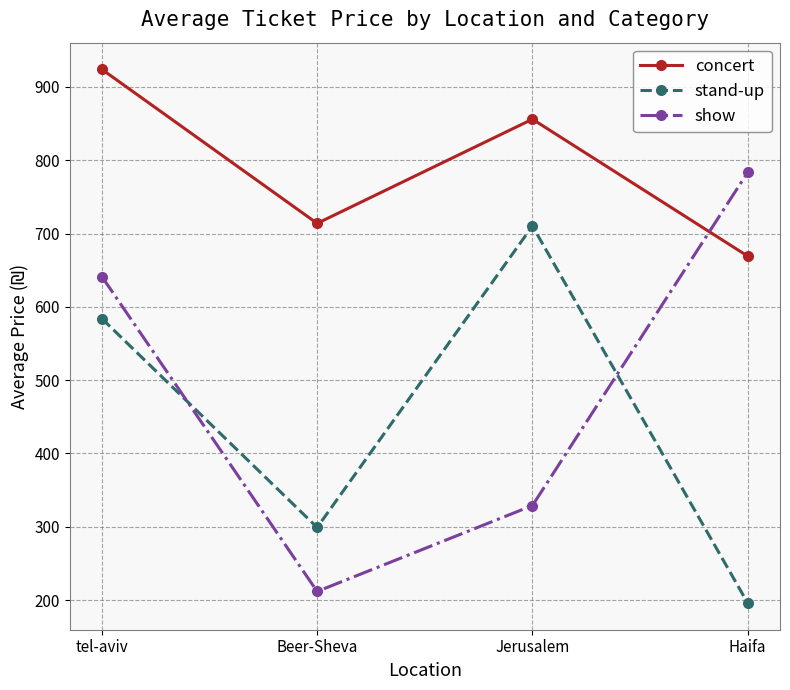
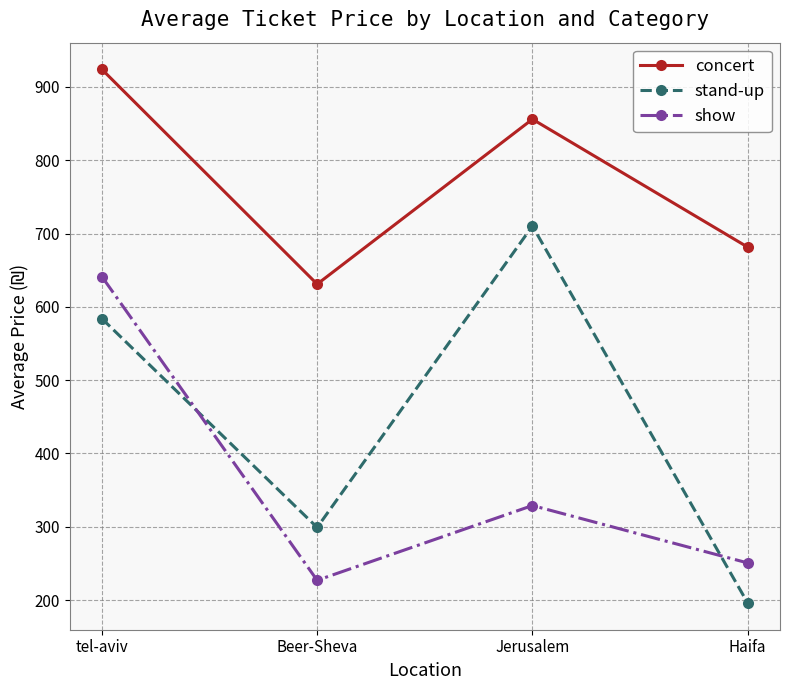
  {
    "concert": {
      "tel-aviv": 920,
-     "Beer-Sheva": 710,
+     "Beer-Sheva": 630,
      "Jerusalem": 860,
-     "Haifa": 670
+     "Haifa": 680
    },
    "stand-up": {
      "tel-aviv": 580,
      "Beer-Sheva": 300,
      "Jerusalem": 710,
      "Haifa": 200
    },
    "show": {
      "tel-aviv": 640,
-     "Beer-Sheva": 210,
+     "Beer-Sheva": 230,
      "Jerusalem": 330,
-     "Haifa": 780
+     "Haifa": 250
    }
  }
